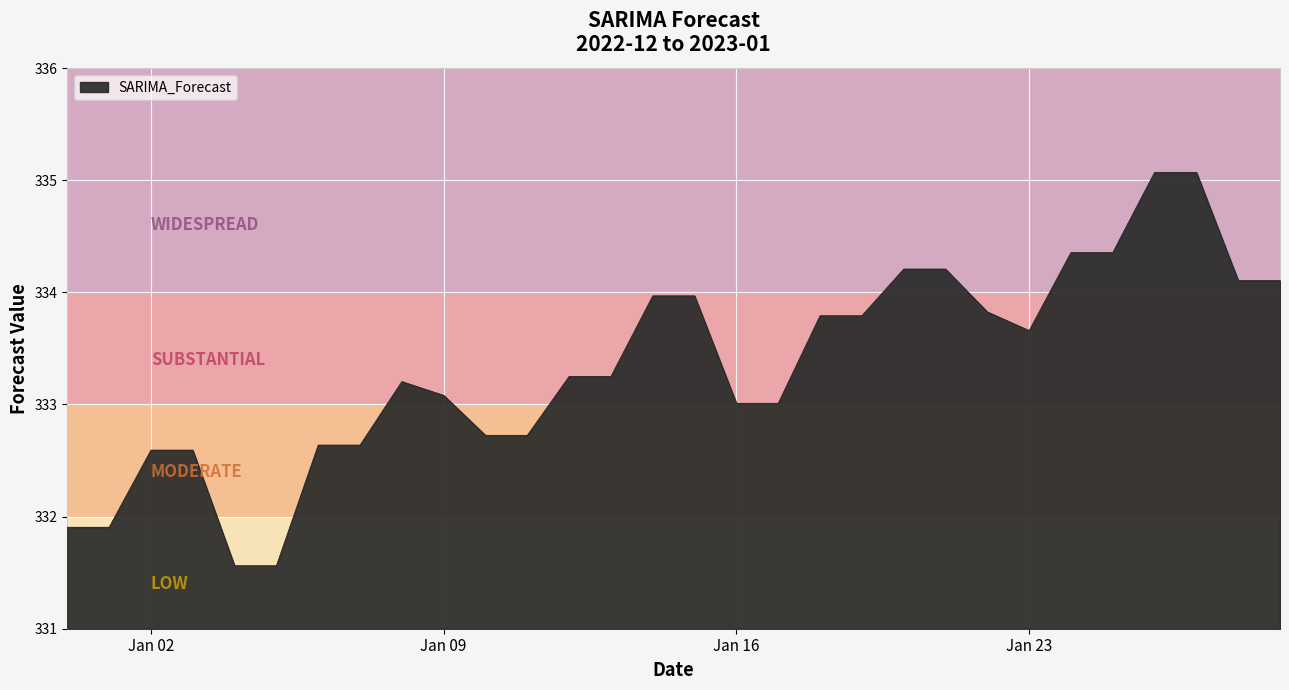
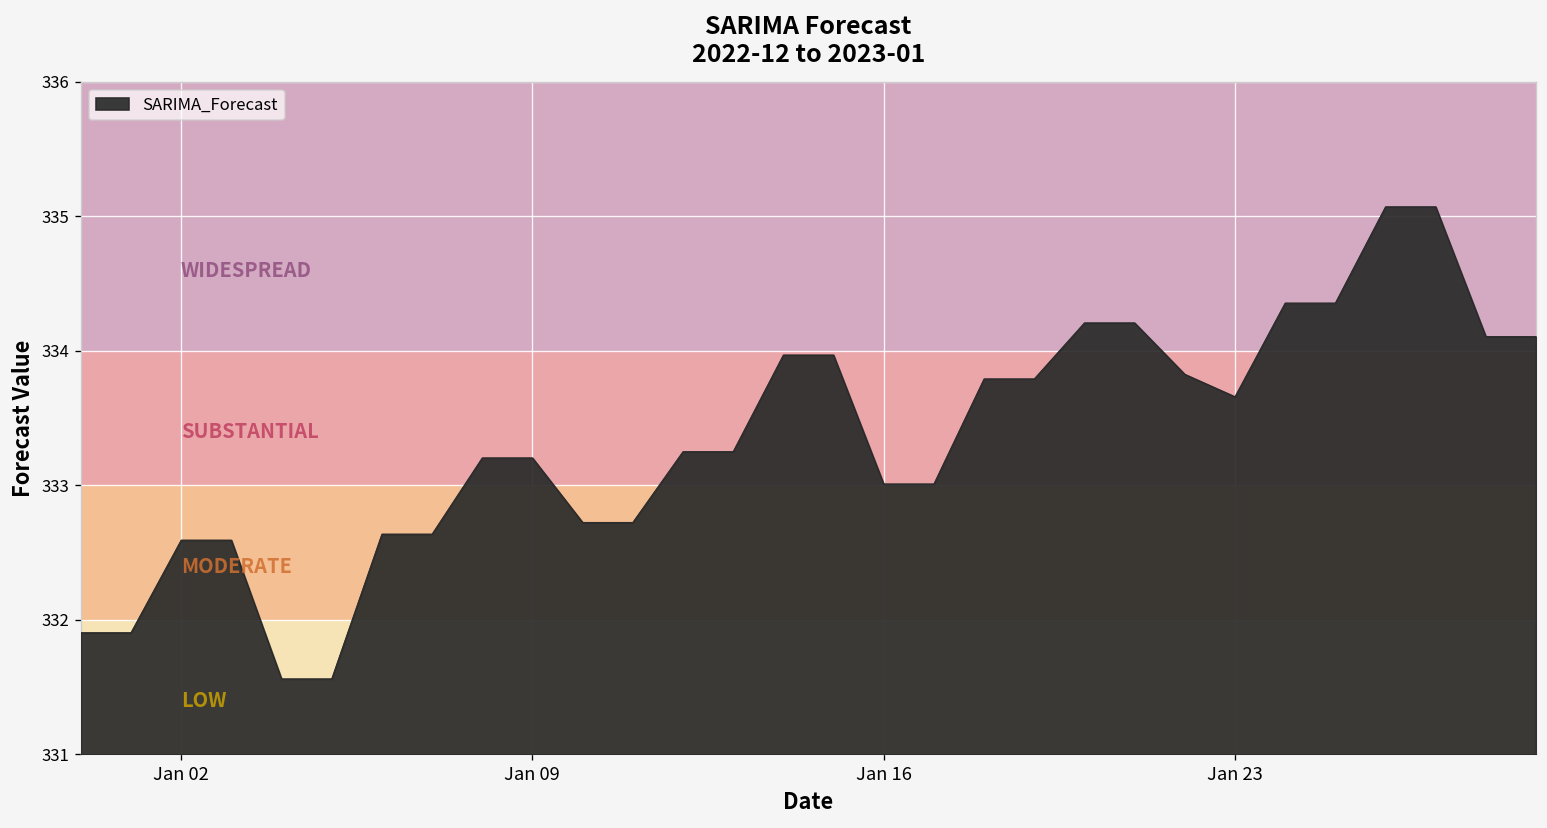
  {
    "Jan 02": 332.59,
-   "Jan 09": 333.08,
+   "Jan 09": 333.20,
    "Jan 16": 333.01,
    "Jan 23": 333.66
  }
